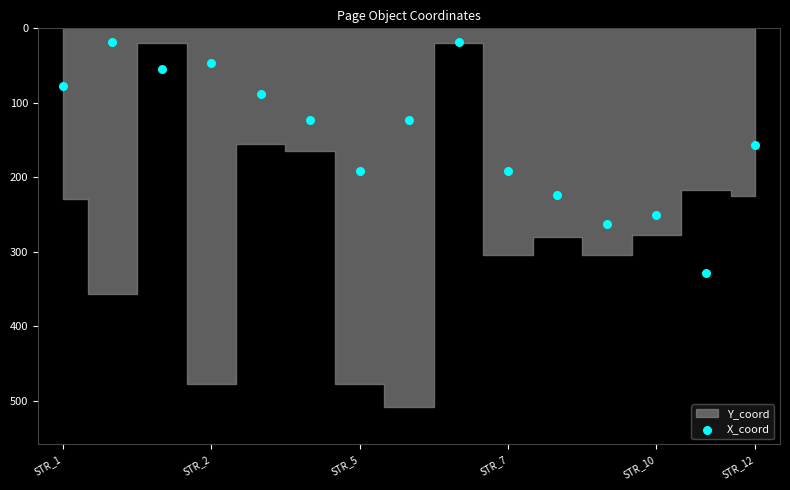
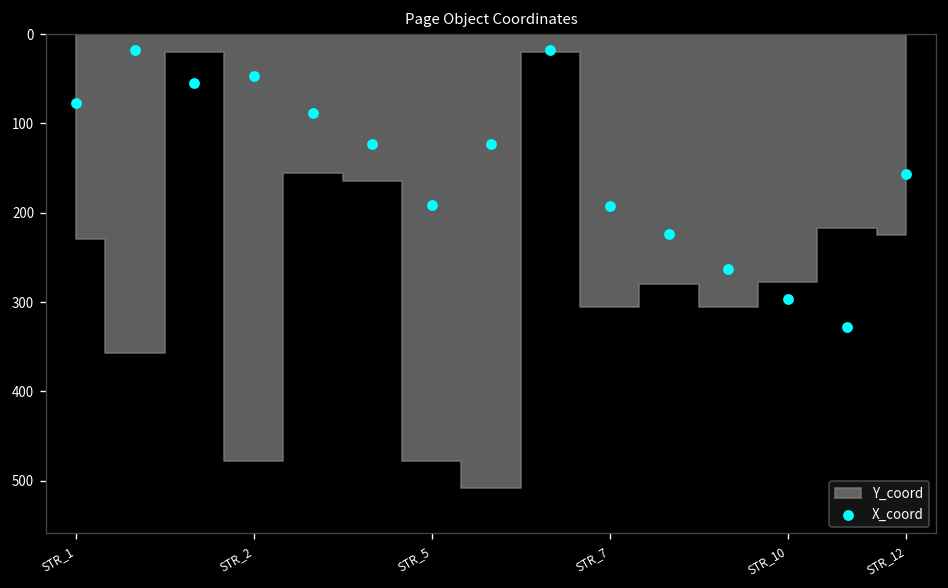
  {
    "X_coord": {
-     "STR_10": 250
+     "STR_10": 300
    }
  }
